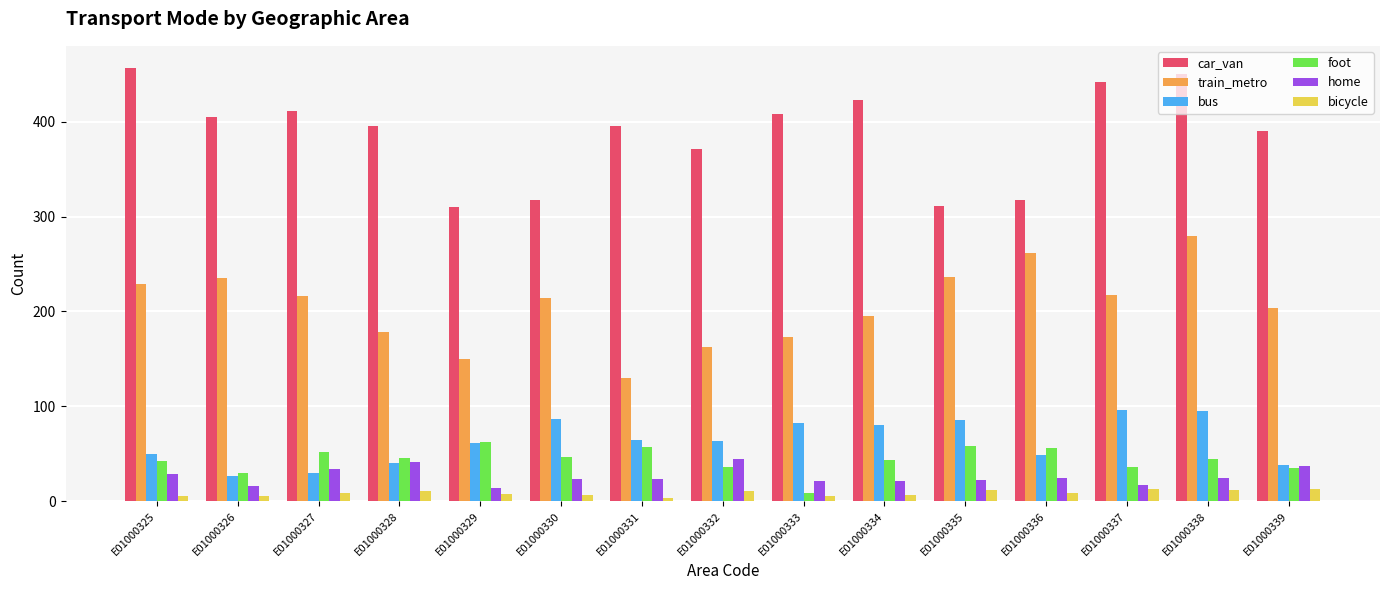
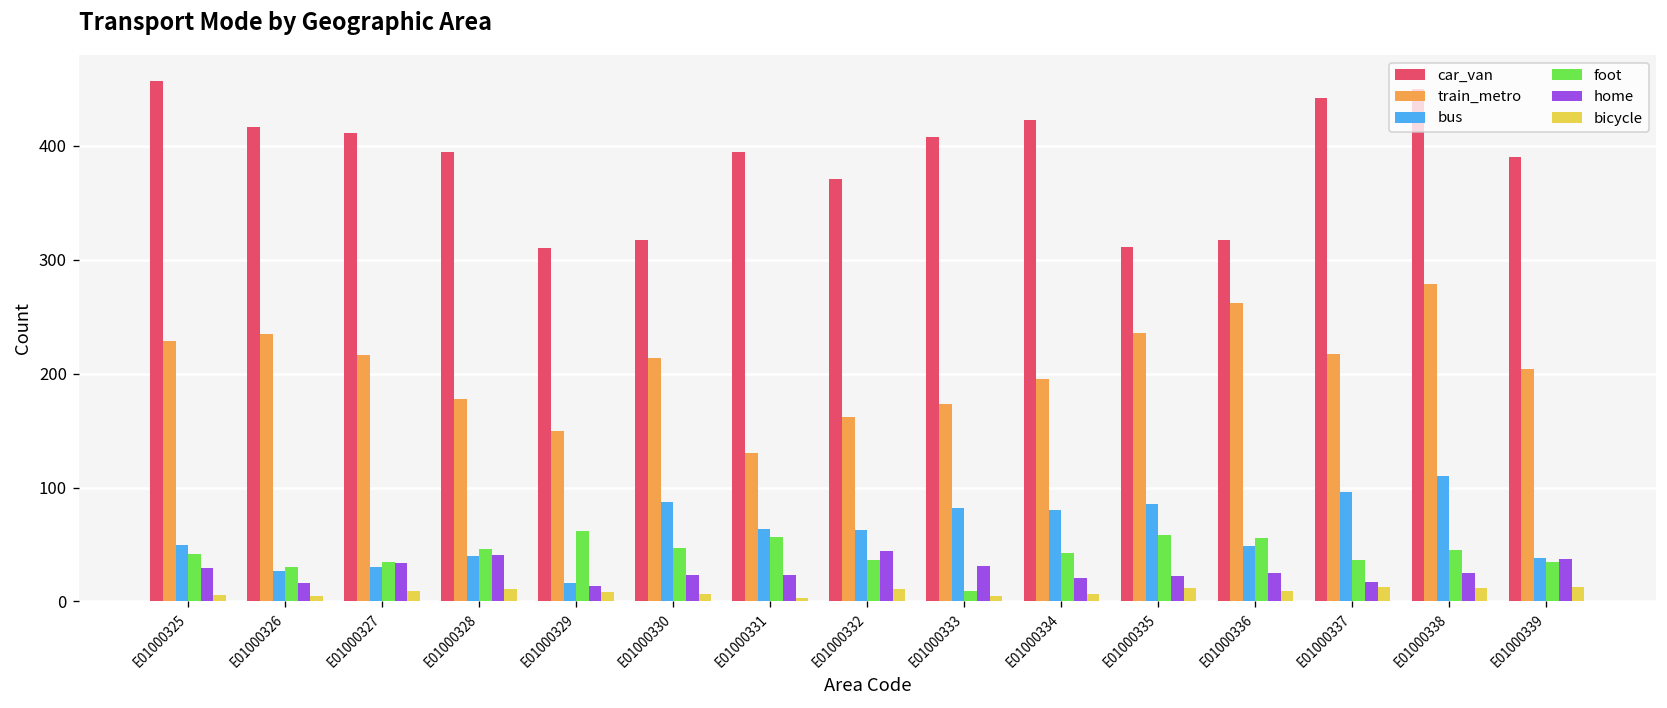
  {
    "car_van": {
      "E01000325": 460,
-     "E01000326": 410,
+     "E01000326": 420,
      "E01000327": 410,
      "E01000328": 400,
      "E01000329": 310,
      "E01000330": 320,
      "E01000331": 400,
      "E01000332": 370,
      "E01000333": 410,
      "E01000334": 420,
      "E01000335": 310,
      "E01000336": 320,
      "E01000337": 440,
      "E01000339": 390
    },
    "bus": {
      "E01000325": 50,
      "E01000326": 30,
      "E01000327": 30,
      "E01000328": 40,
-     "E01000329": 60,
+     "E01000329": 20,
      "E01000330": 90,
      "E01000331": 60,
      "E01000332": 60,
      "E01000333": 80,
      "E01000334": 80,
      "E01000335": 90,
      "E01000336": 50,
      "E01000337": 100,
-     "E01000338": 100,
+     "E01000338": 110,
      "E01000339": 40
    },
    "foot": {
      "E01000325": 40,
      "E01000326": 30,
-     "E01000327": 50,
+     "E01000327": 40,
      "E01000328": 50,
      "E01000329": 60,
      "E01000330": 50,
      "E01000331": 60,
      "E01000332": 40,
      "E01000333": 10,
      "E01000334": 40,
      "E01000335": 60,
      "E01000336": 60,
      "E01000337": 40,
      "E01000338": 50,
      "E01000339": 40
    },
    "home": {
      "E01000325": 30,
      "E01000326": 20,
      "E01000327": 30,
      "E01000328": 40,
      "E01000329": 10,
      "E01000330": 20,
      "E01000331": 20,
      "E01000332": 40,
-     "E01000333": 20,
+     "E01000333": 30,
      "E01000334": 20,
      "E01000335": 20,
      "E01000336": 30,
      "E01000337": 20,
      "E01000338": 30,
      "E01000339": 40
    }
  }
